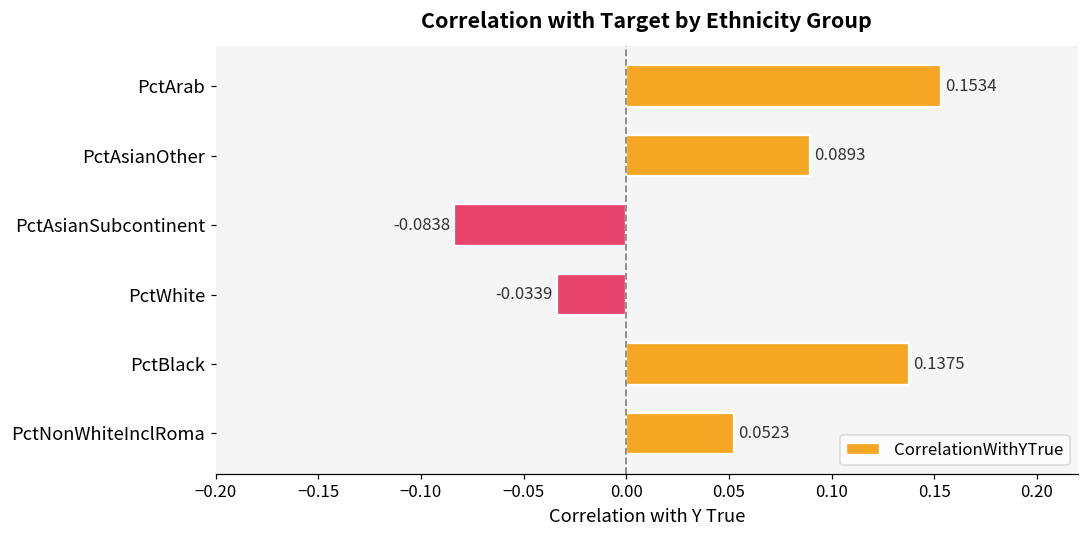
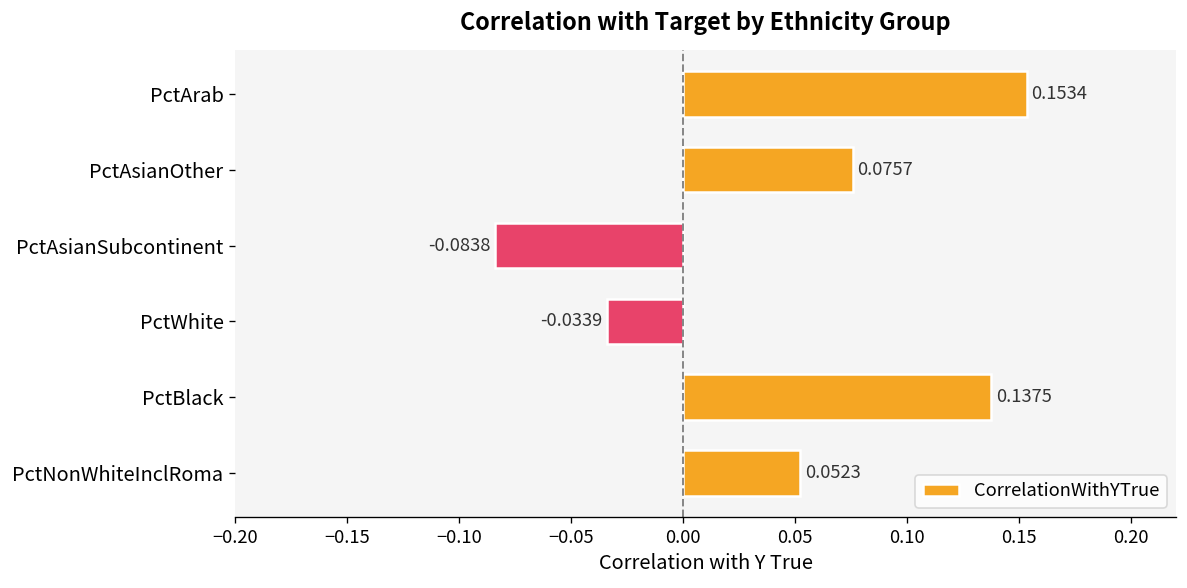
  {
    "PctArab": 0.1534,
-   "PctAsianOther": 0.0893,
+   "PctAsianOther": 0.0757,
    "PctAsianSubcontinent": -0.0838,
    "PctWhite": -0.0339,
    "PctBlack": 0.1375,
    "PctNonWhiteInclRoma": 0.0523
  }
